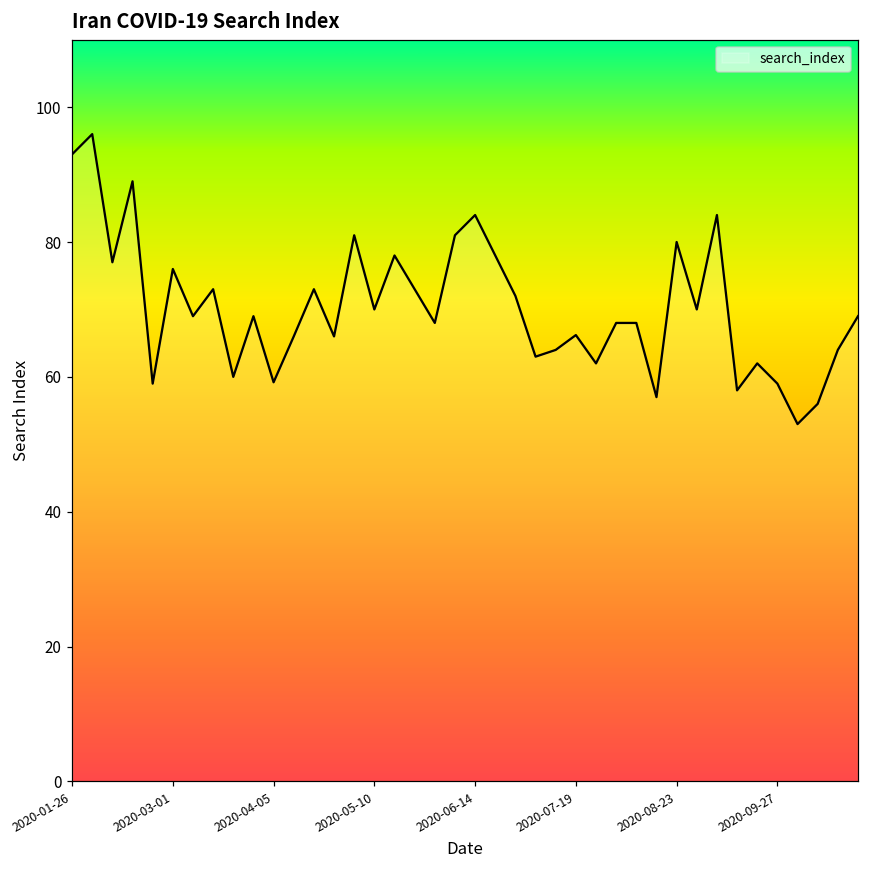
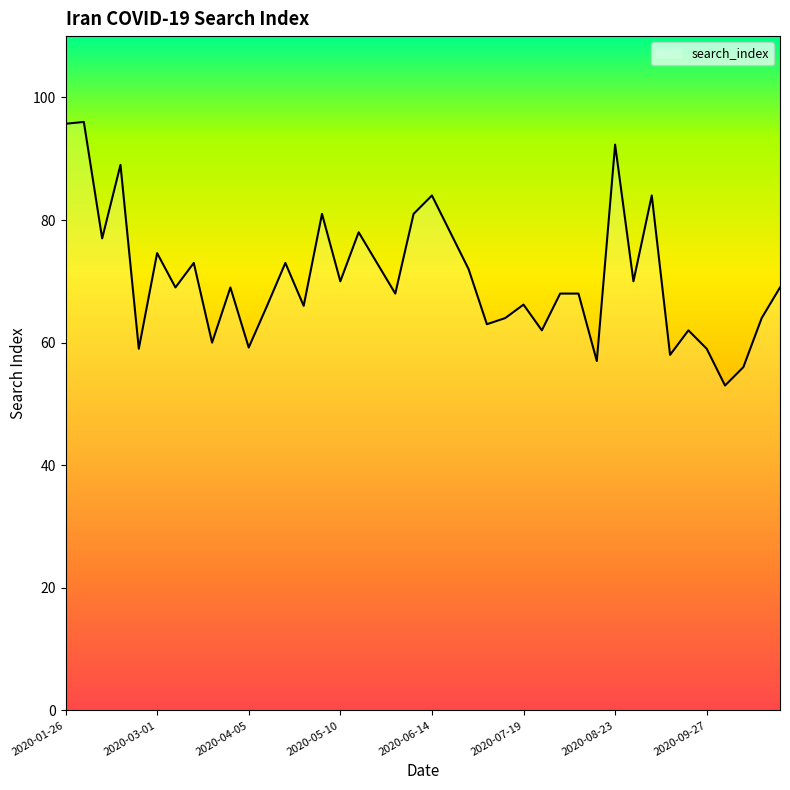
  {
-   "2020-01-26": 93,
-   "2020-03-01": 76,
+   "2020-01-26": 96,
+   "2020-03-01": 75,
    "2020-04-05": 59,
    "2020-05-10": 70,
    "2020-06-14": 84,
    "2020-07-19": 66,
-   "2020-08-23": 80,
+   "2020-08-23": 92,
    "2020-09-27": 59
  }
